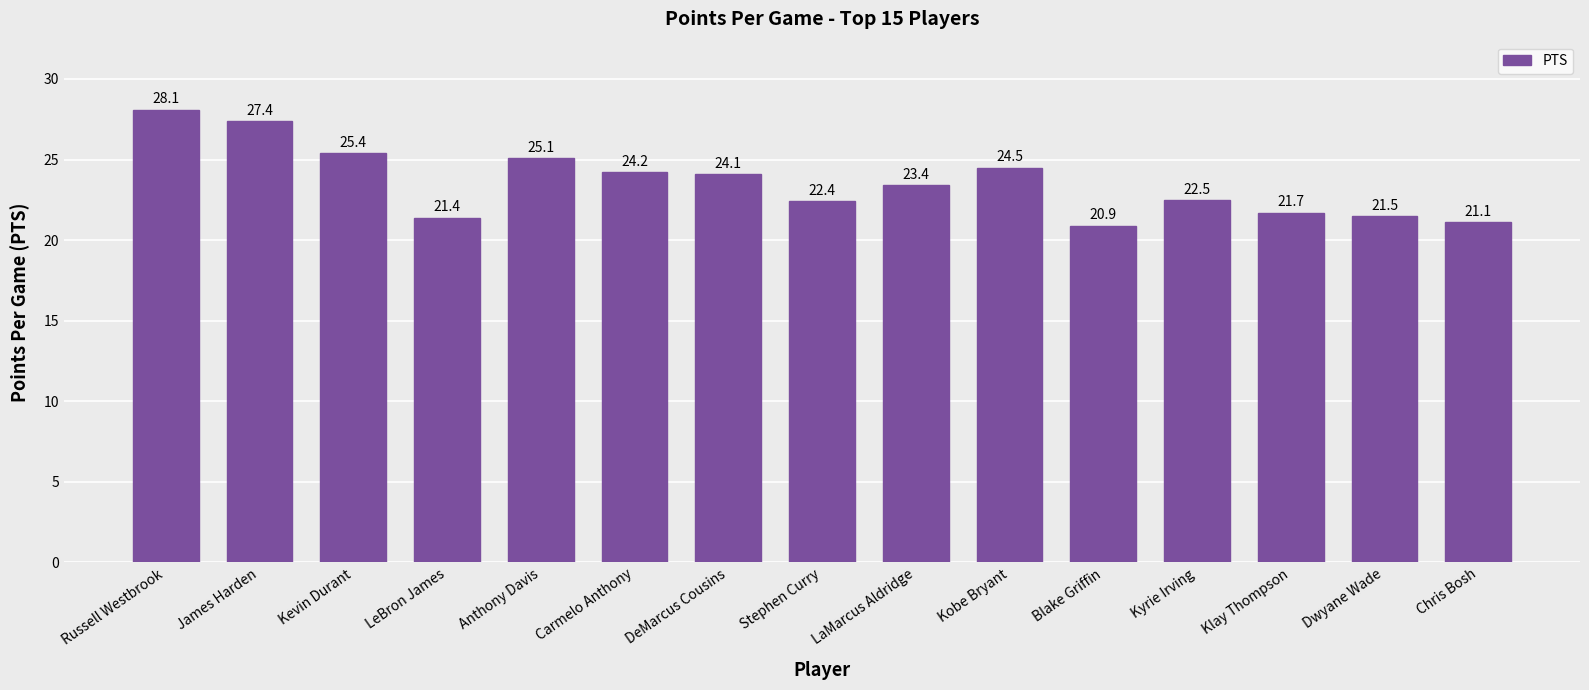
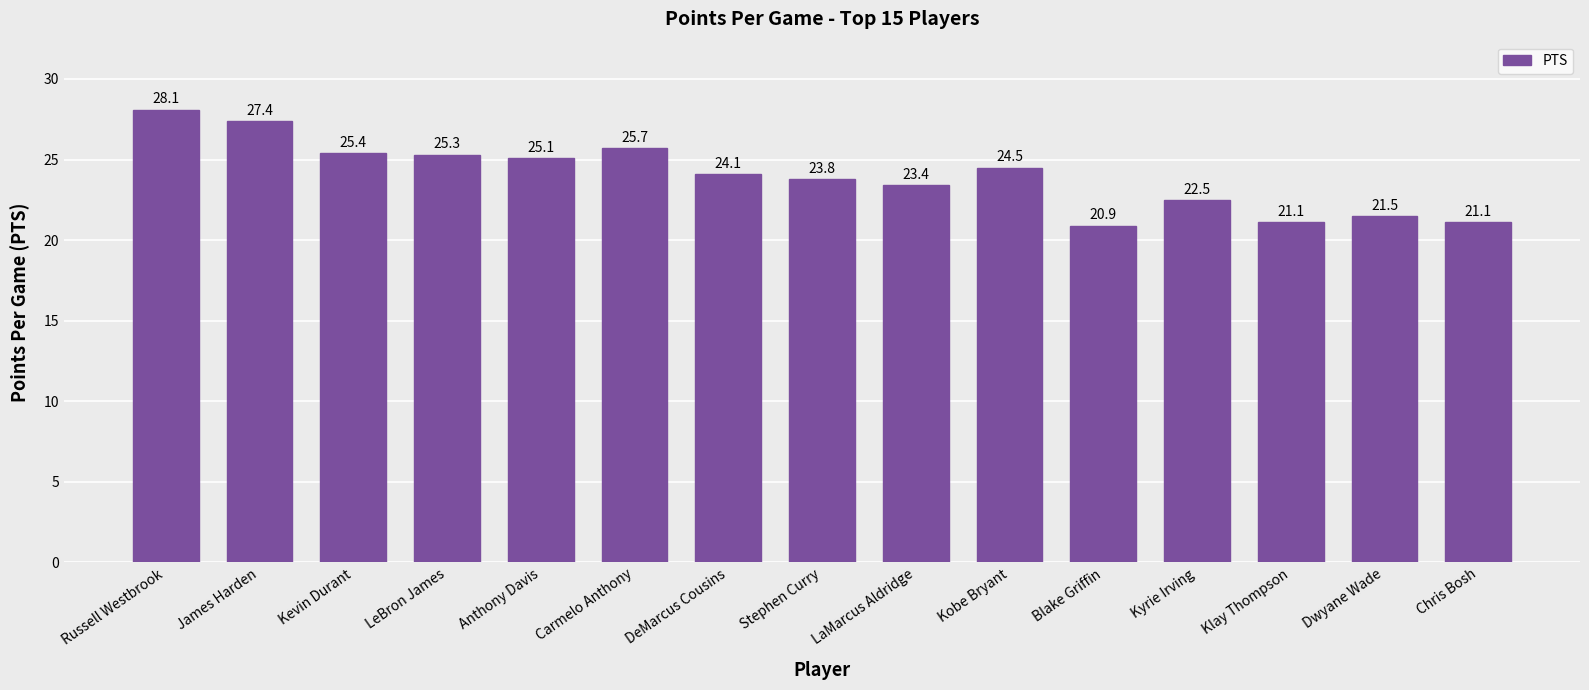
  {
    "Russell Westbrook": 28.1,
    "James Harden": 27.4,
    "Kevin Durant": 25.4,
-   "LeBron James": 21.4,
+   "LeBron James": 25.3,
    "Anthony Davis": 25.1,
-   "Carmelo Anthony": 24.2,
+   "Carmelo Anthony": 25.7,
    "DeMarcus Cousins": 24.1,
-   "Stephen Curry": 22.4,
+   "Stephen Curry": 23.8,
    "LaMarcus Aldridge": 23.4,
    "Kobe Bryant": 24.5,
    "Blake Griffin": 20.9,
    "Kyrie Irving": 22.5,
-   "Klay Thompson": 21.7,
+   "Klay Thompson": 21.1,
    "Dwyane Wade": 21.5,
    "Chris Bosh": 21.1
  }
